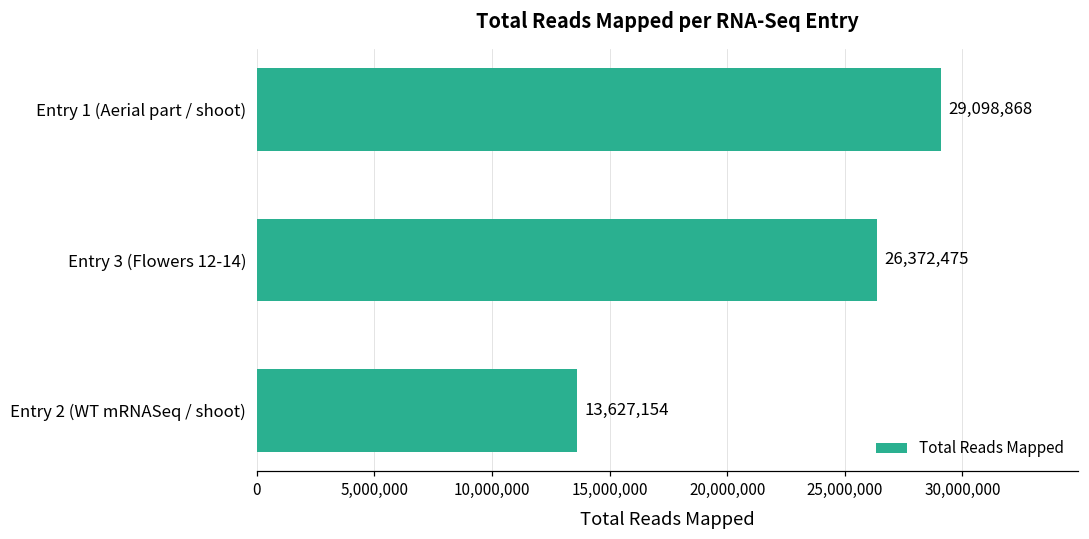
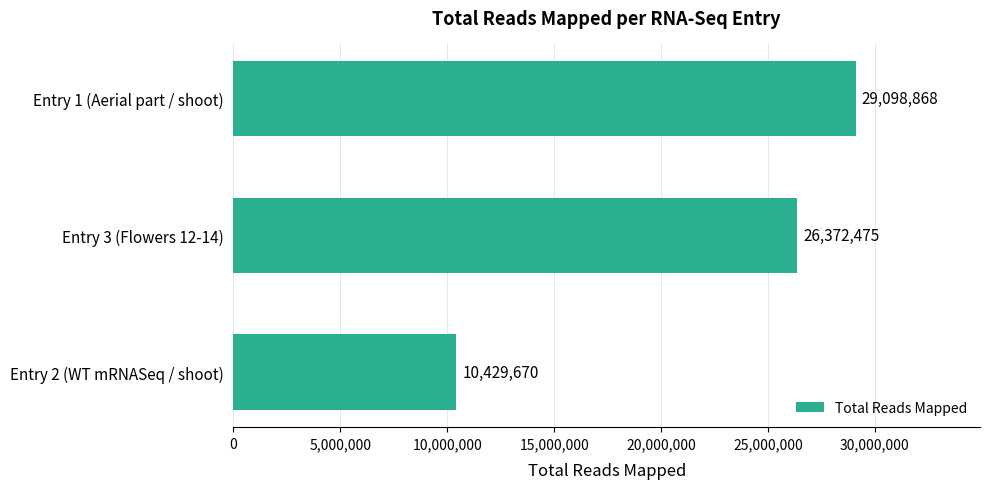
  {
    "Entry 1 (Aerial part / shoot)": "29,098,868",
    "Entry 3 (Flowers 12-14)": "26,372,475",
-   "Entry 2 (WT mRNASeq / shoot)": "13,627,154"
+   "Entry 2 (WT mRNASeq / shoot)": "10,429,670"
  }
